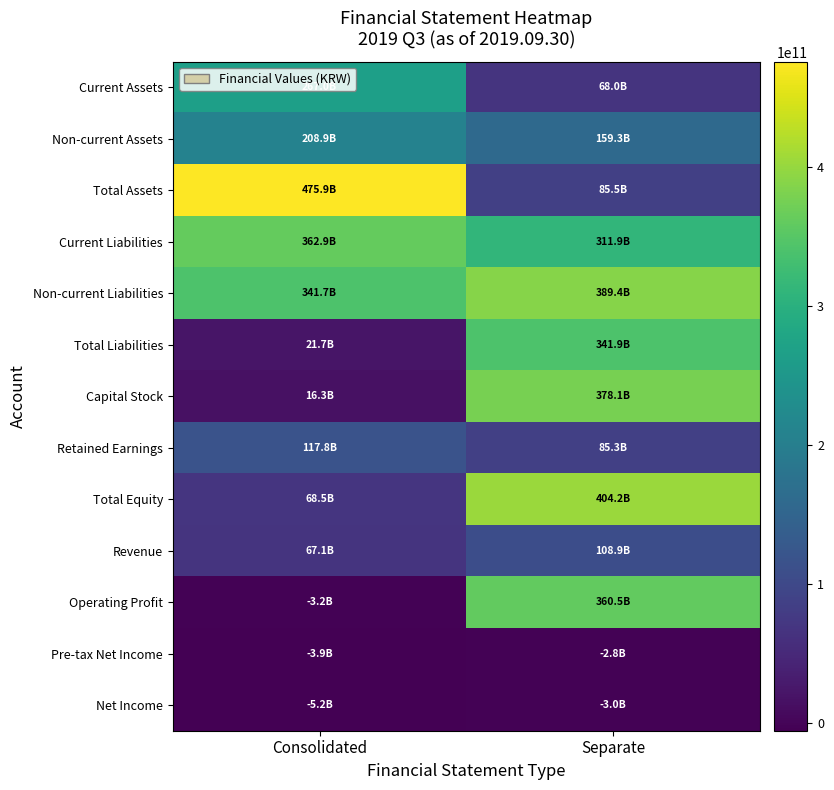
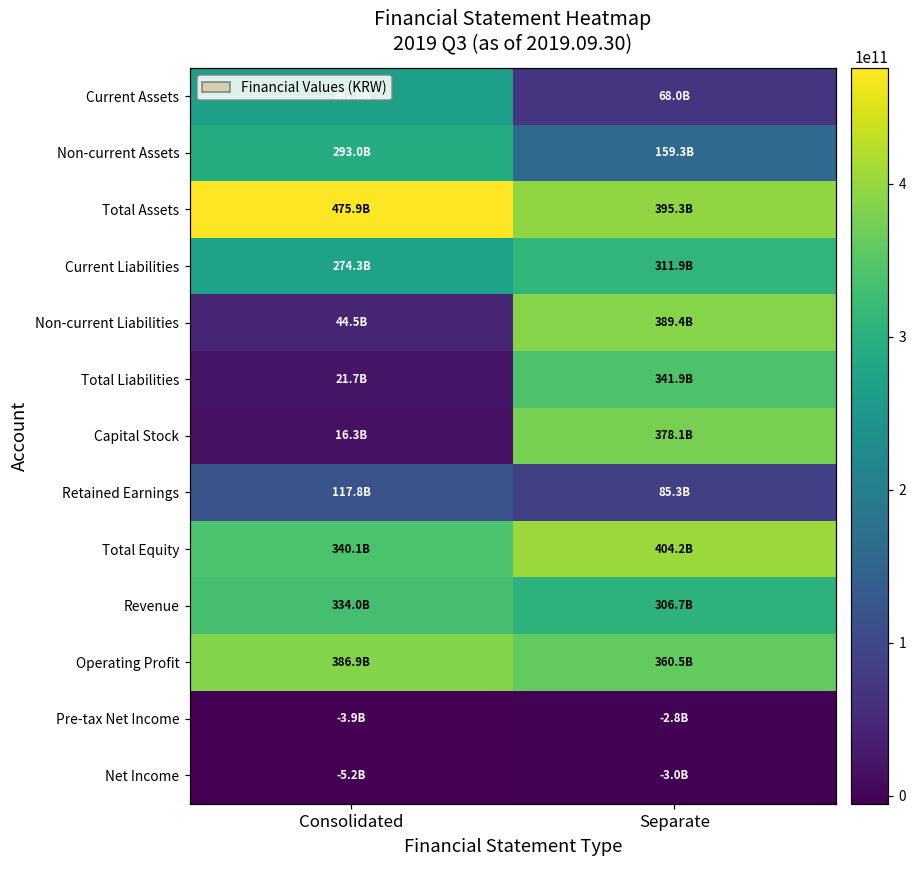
  {
    "Current Assets": {
      "Separate": "68.0B"
    },
    "Non-current Assets": {
-     "Consolidated": "208.9B",
+     "Consolidated": "293.0B",
      "Separate": "159.3B"
    },
    "Total Assets": {
      "Consolidated": "475.9B",
-     "Separate": "85.5B"
+     "Separate": "395.3B"
    },
    "Current Liabilities": {
-     "Consolidated": "362.9B",
+     "Consolidated": "274.3B",
      "Separate": "311.9B"
    },
    "Non-current Liabilities": {
-     "Consolidated": "341.7B",
+     "Consolidated": "44.5B",
      "Separate": "389.4B"
    },
    "Total Liabilities": {
      "Consolidated": "21.7B",
      "Separate": "341.9B"
    },
    "Capital Stock": {
      "Consolidated": "16.3B",
      "Separate": "378.1B"
    },
    "Retained Earnings": {
      "Consolidated": "117.8B",
      "Separate": "85.3B"
    },
    "Total Equity": {
-     "Consolidated": "68.5B",
+     "Consolidated": "340.1B",
      "Separate": "404.2B"
    },
    "Revenue": {
-     "Consolidated": "67.1B",
-     "Separate": "108.9B"
+     "Consolidated": "334.0B",
+     "Separate": "306.7B"
    },
    "Operating Profit": {
-     "Consolidated": "-3.2B",
+     "Consolidated": "386.9B",
      "Separate": "360.5B"
    },
    "Pre-tax Net Income": {
      "Consolidated": "-3.9B",
      "Separate": "-2.8B"
    },
    "Net Income": {
      "Consolidated": "-5.2B",
      "Separate": "-3.0B"
    }
  }
